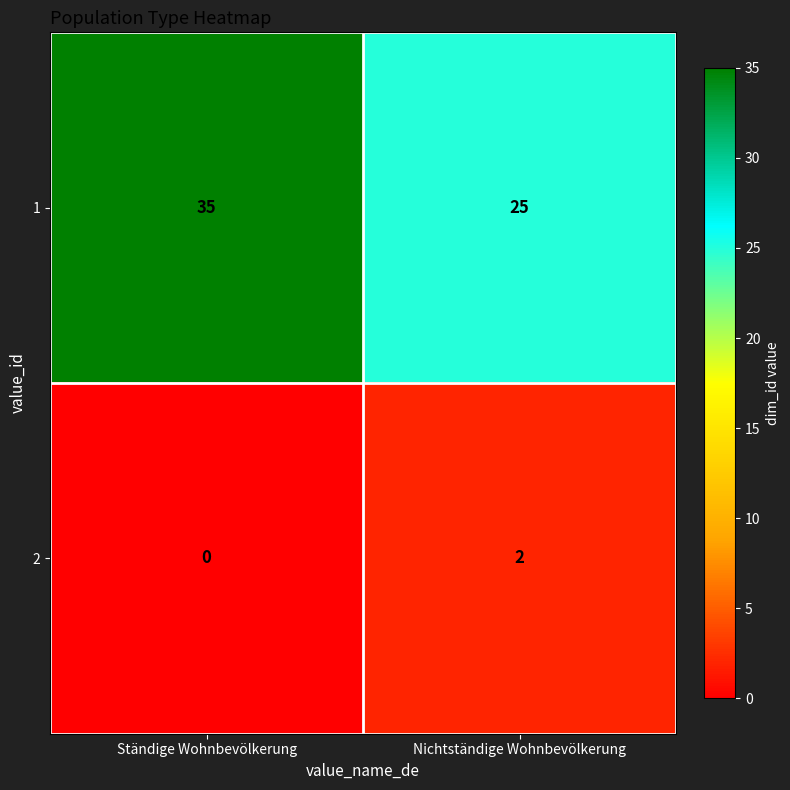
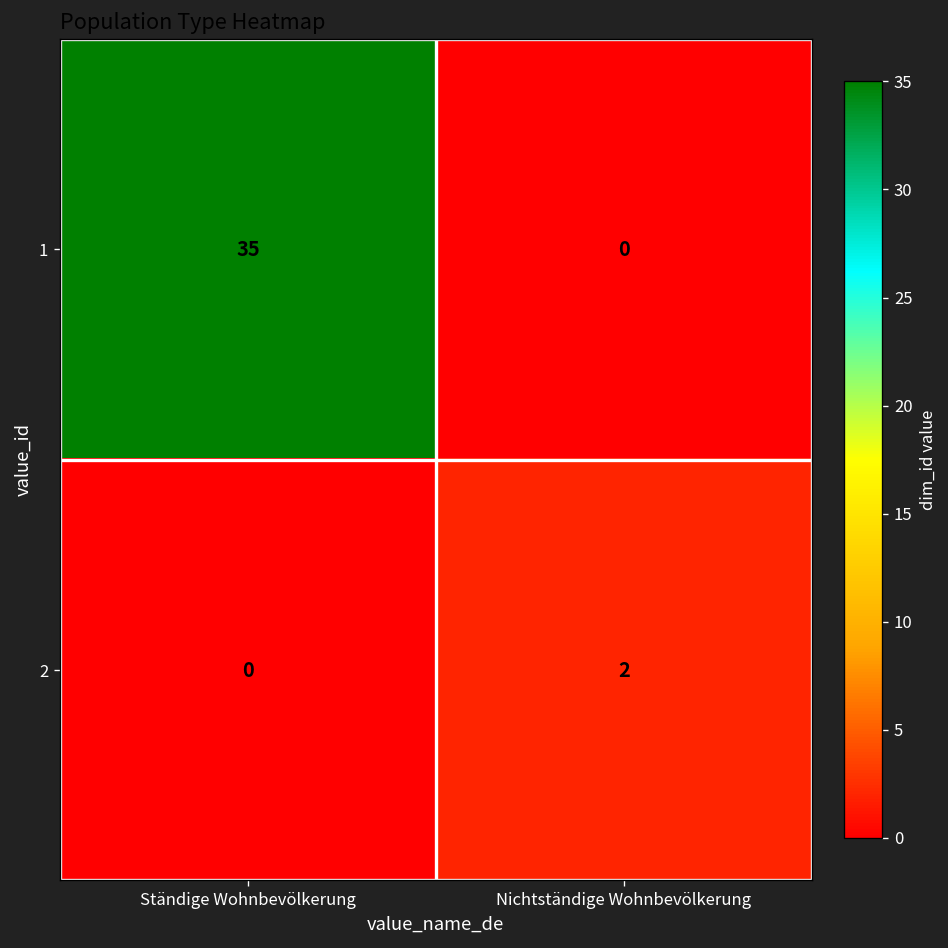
  {
    "1": {
      "Ständige Wohnbevölkerung": 35,
-     "Nichtständige Wohnbevölkerung": 25
+     "Nichtständige Wohnbevölkerung": 0
    },
    "2": {
      "Ständige Wohnbevölkerung": 0,
      "Nichtständige Wohnbevölkerung": 2
    }
  }
